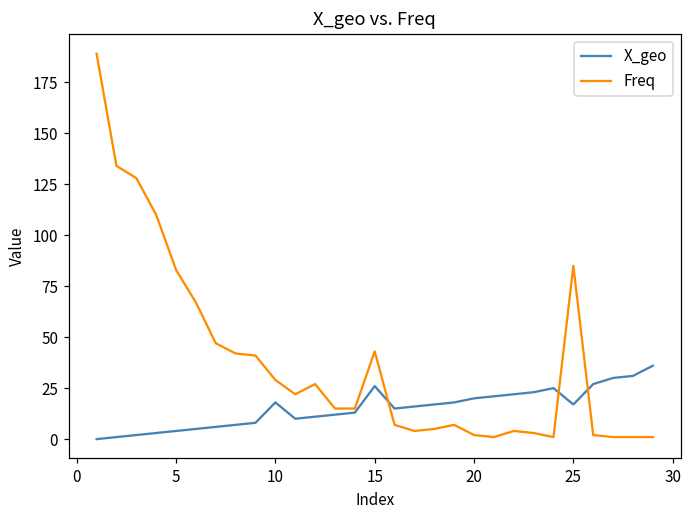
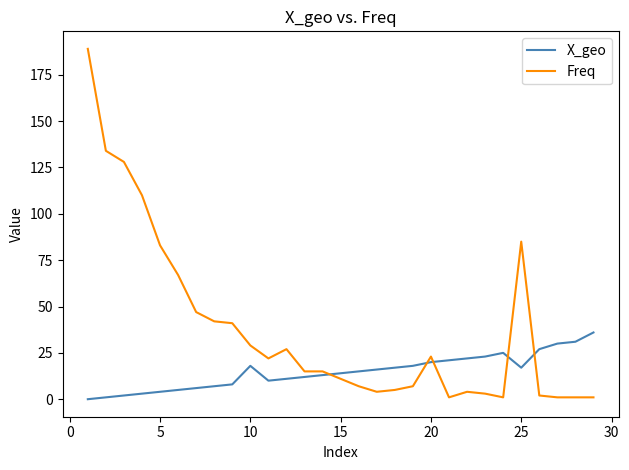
  {
    "X_geo": {
      "5": 4,
      "10": 18,
-     "15": 26,
+     "15": 14,
      "20": 20,
      "25": 17
    },
    "Freq": {
      "5": 83,
      "10": 29,
-     "15": 43,
-     "20": 2,
+     "15": 11,
+     "20": 23,
      "25": 85
    }
  }
